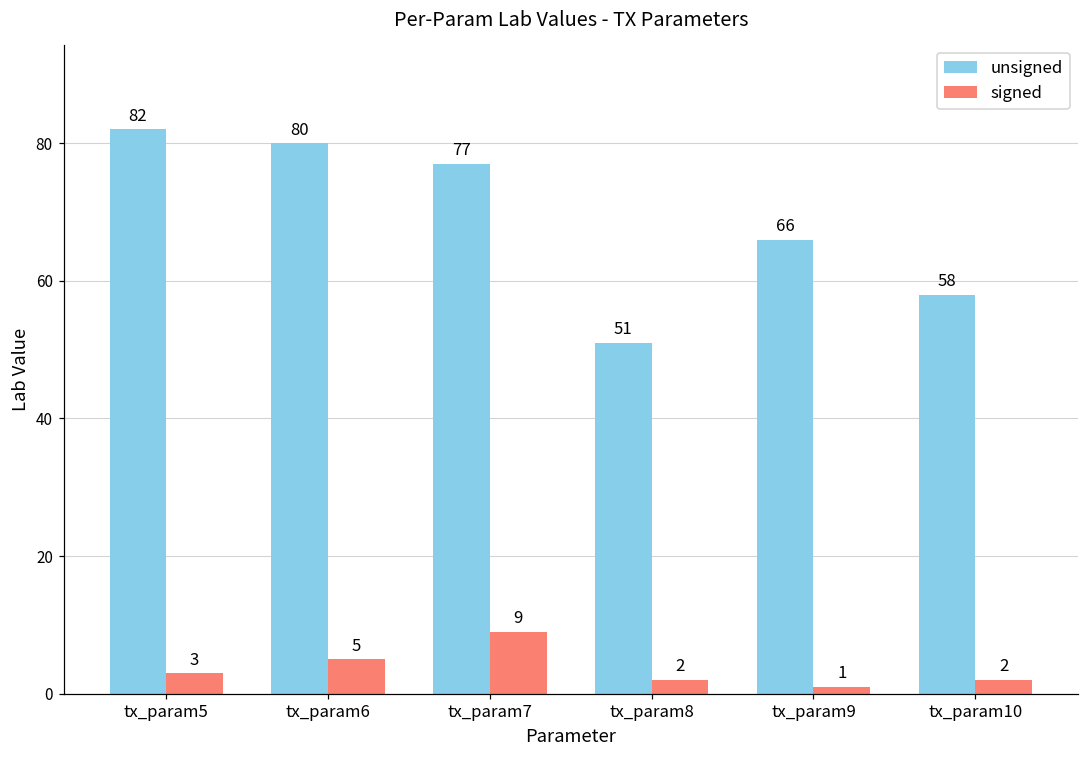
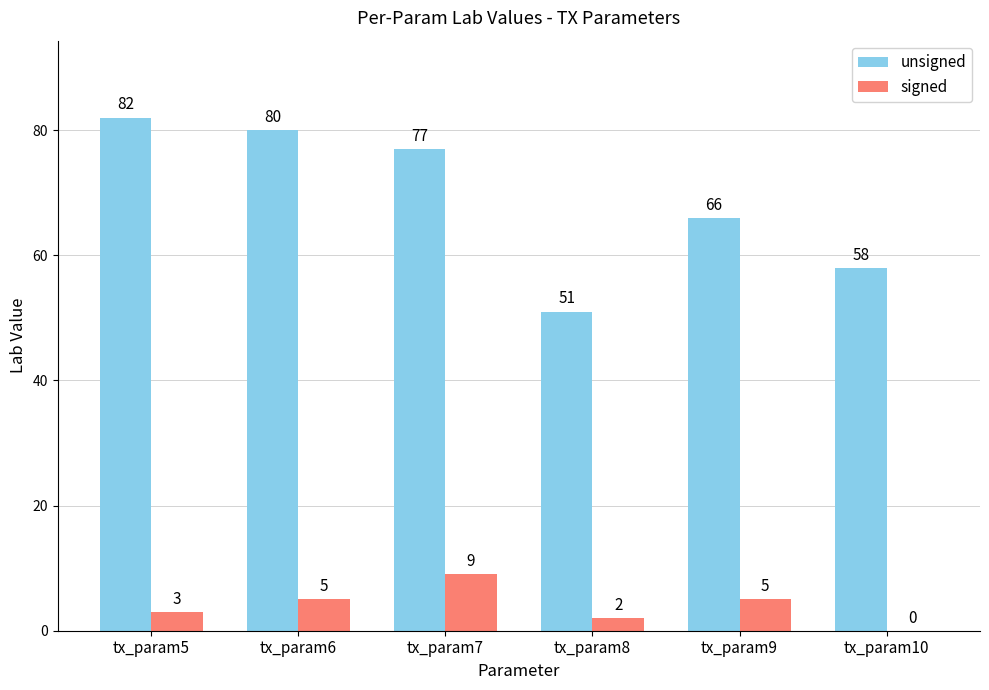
  {
    "unsigned": {
      "tx_param5": 82,
      "tx_param6": 80,
      "tx_param7": 77,
      "tx_param8": 51,
      "tx_param9": 66,
      "tx_param10": 58
    },
    "signed": {
      "tx_param5": 3,
      "tx_param6": 5,
      "tx_param7": 9,
      "tx_param8": 2,
-     "tx_param9": 1,
-     "tx_param10": 2
+     "tx_param9": 5,
+     "tx_param10": 0
    }
  }
